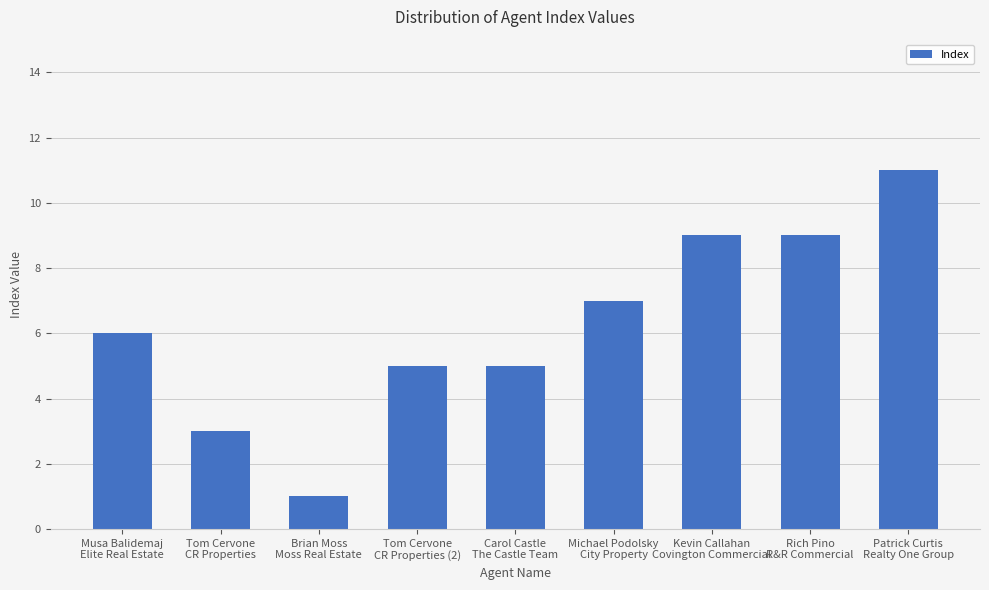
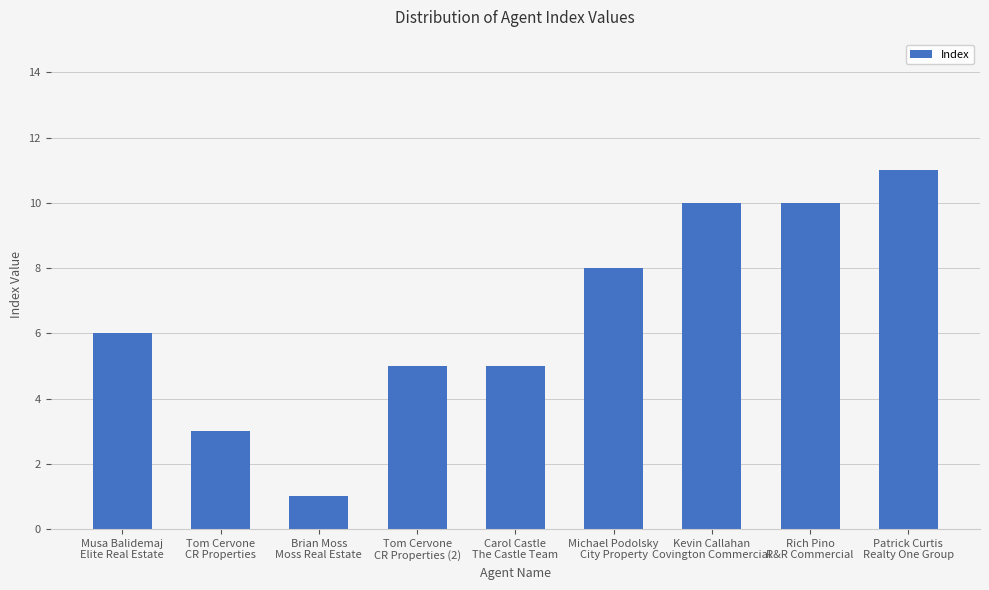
  {
    "Musa Balidemaj Elite Real Estate": 6,
    "Tom Cervone CR Properties": 3,
    "Brian Moss Moss Real Estate": 1,
    "Tom Cervone CR Properties (2)": 5,
    "Carol Castle The Castle Team": 5,
-   "Michael Podolsky City Property": 7,
-   "Kevin Callahan Covington Commercial": 9,
-   "Rich Pino R&R Commercial": 9,
+   "Michael Podolsky City Property": 8,
+   "Kevin Callahan Covington Commercial": 10,
+   "Rich Pino R&R Commercial": 10,
    "Patrick Curtis Realty One Group": 11
  }
